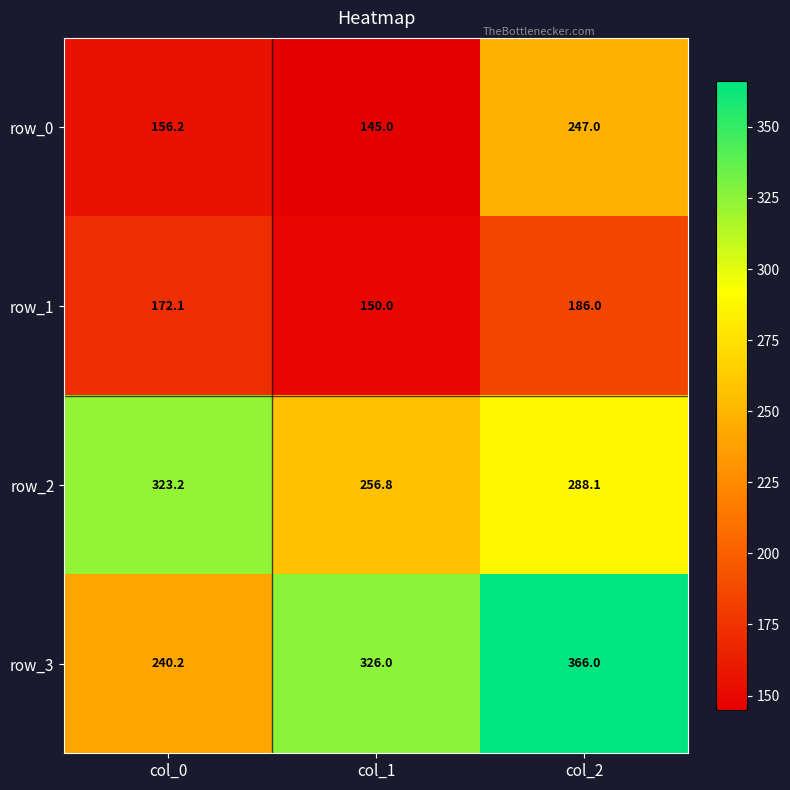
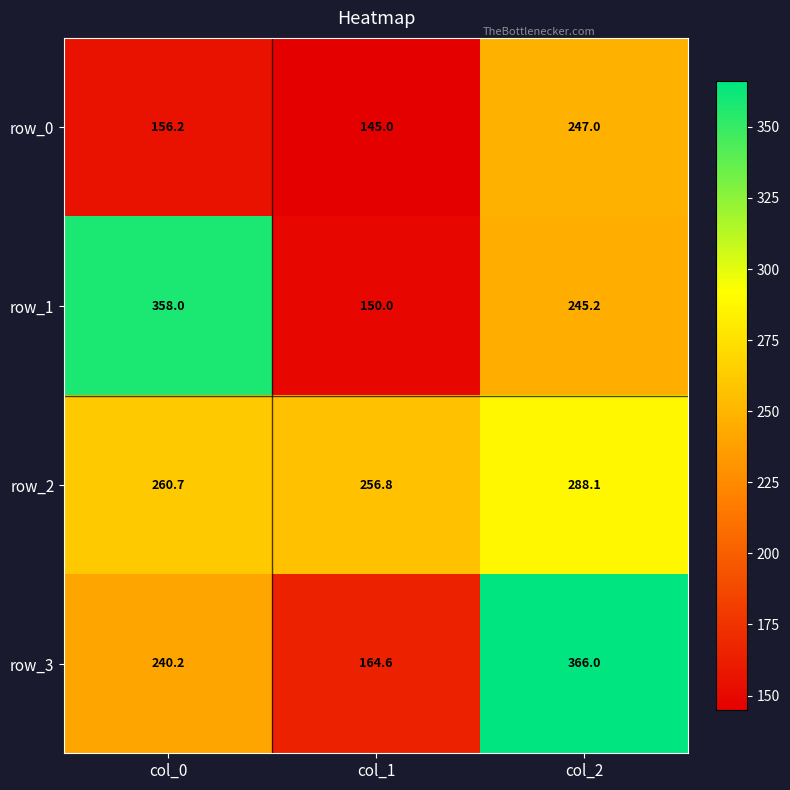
  {
    "row_0": {
      "col_0": 156.2,
      "col_1": 145.0,
      "col_2": 247.0
    },
    "row_1": {
-     "col_0": 172.1,
+     "col_0": 358.0,
      "col_1": 150.0,
-     "col_2": 186.0
+     "col_2": 245.2
    },
    "row_2": {
-     "col_0": 323.2,
+     "col_0": 260.7,
      "col_1": 256.8,
      "col_2": 288.1
    },
    "row_3": {
      "col_0": 240.2,
-     "col_1": 326.0,
+     "col_1": 164.6,
      "col_2": 366.0
    }
  }
